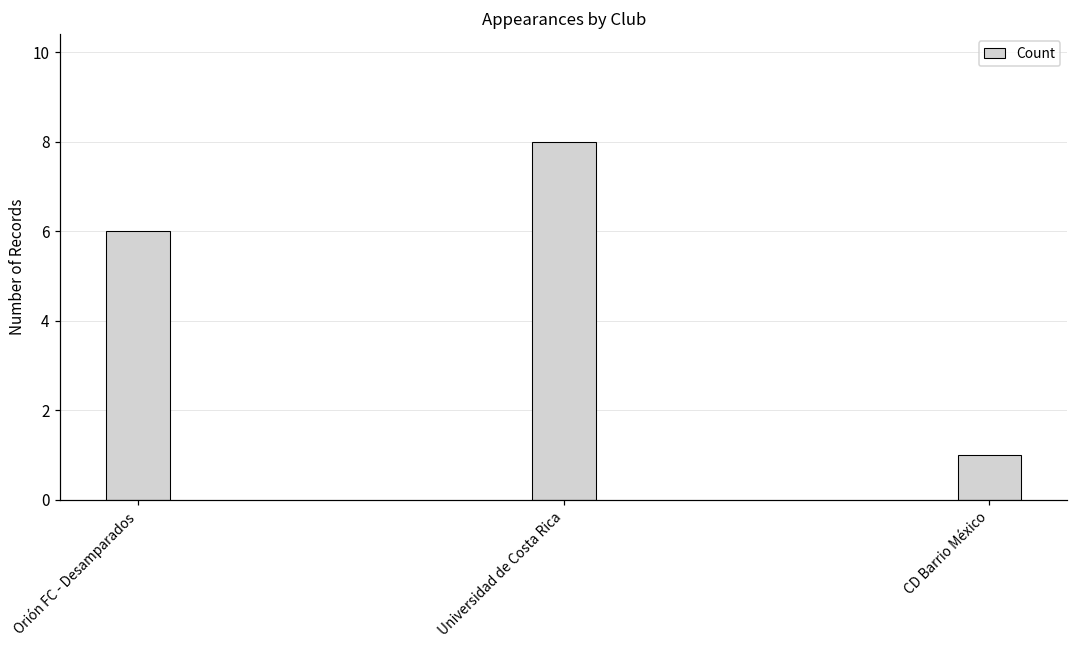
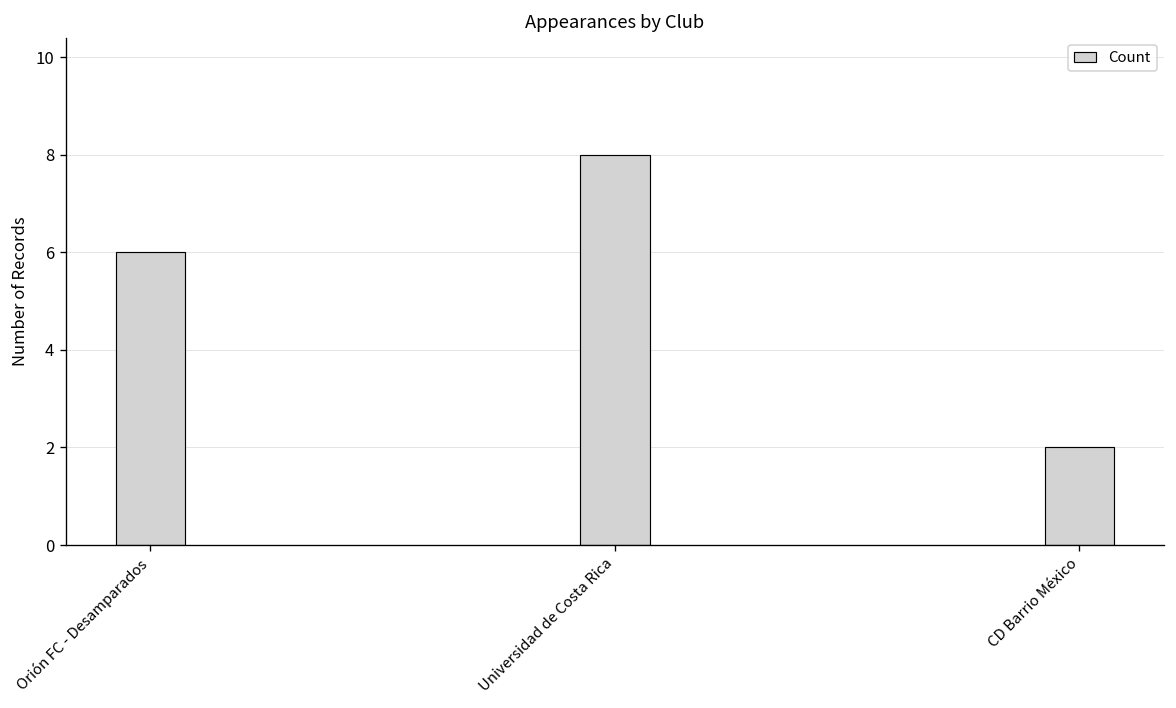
  {
    "Orión FC - Desamparados": 6,
    "Universidad de Costa Rica": 8,
-   "CD Barrio México": 1
+   "CD Barrio México": 2
  }
